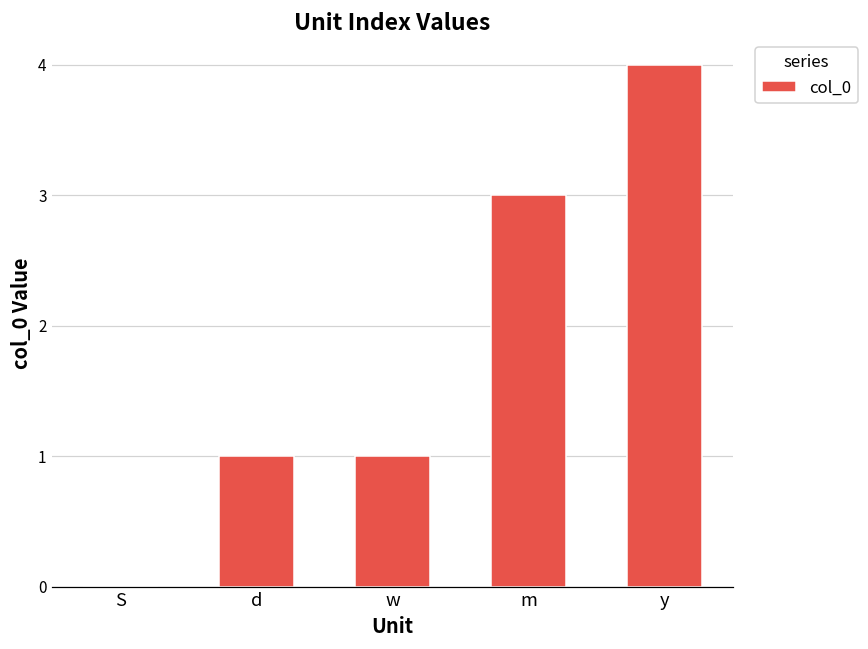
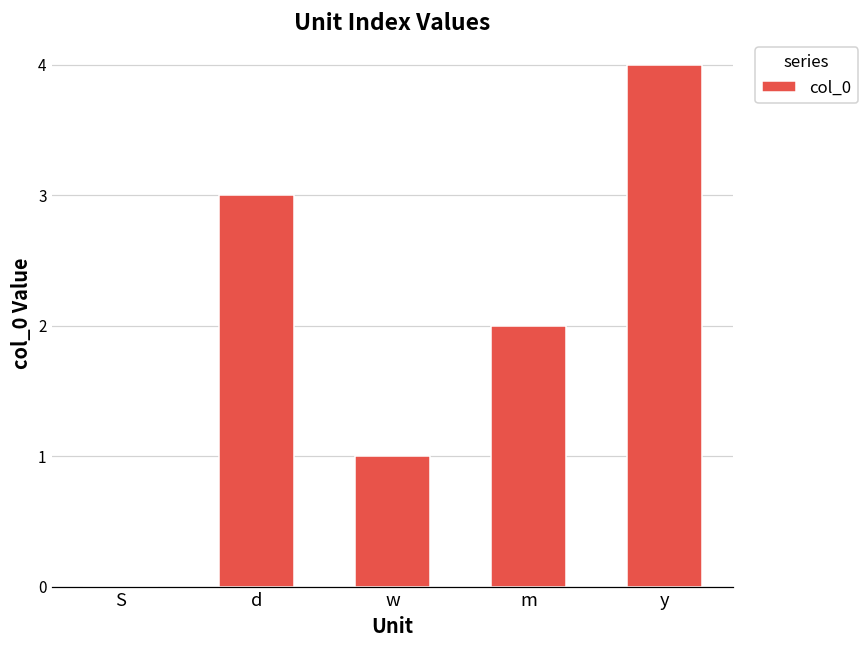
  {
    "S": 0,
-   "d": 1,
+   "d": 3,
    "w": 1,
-   "m": 3,
+   "m": 2,
    "y": 4
  }
